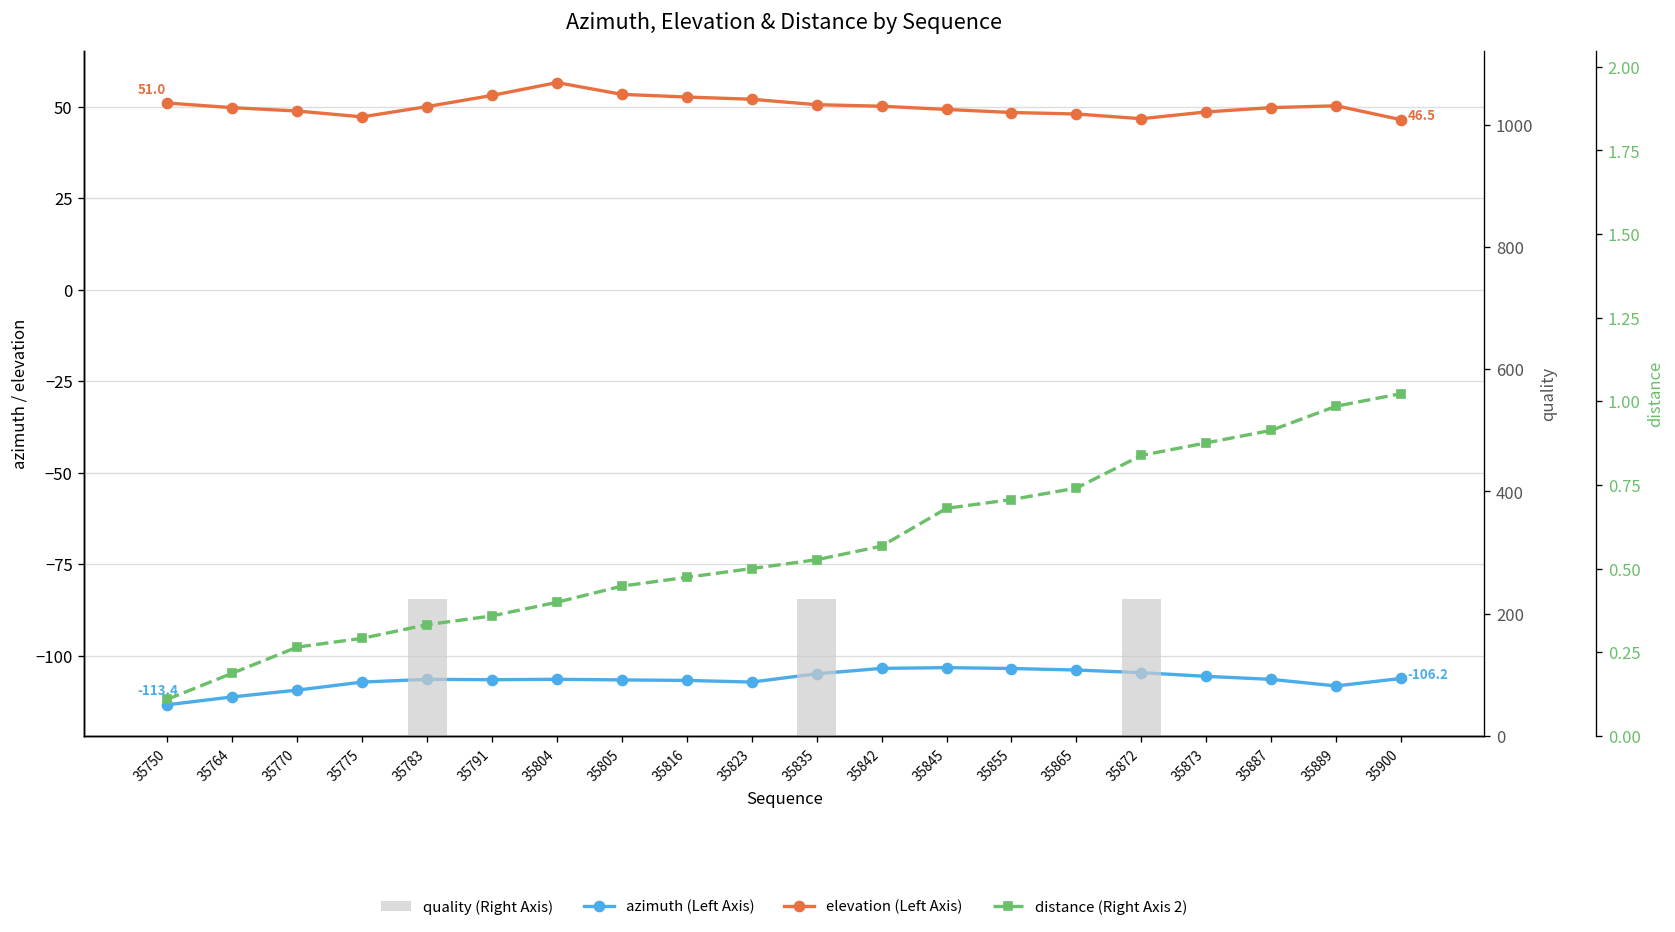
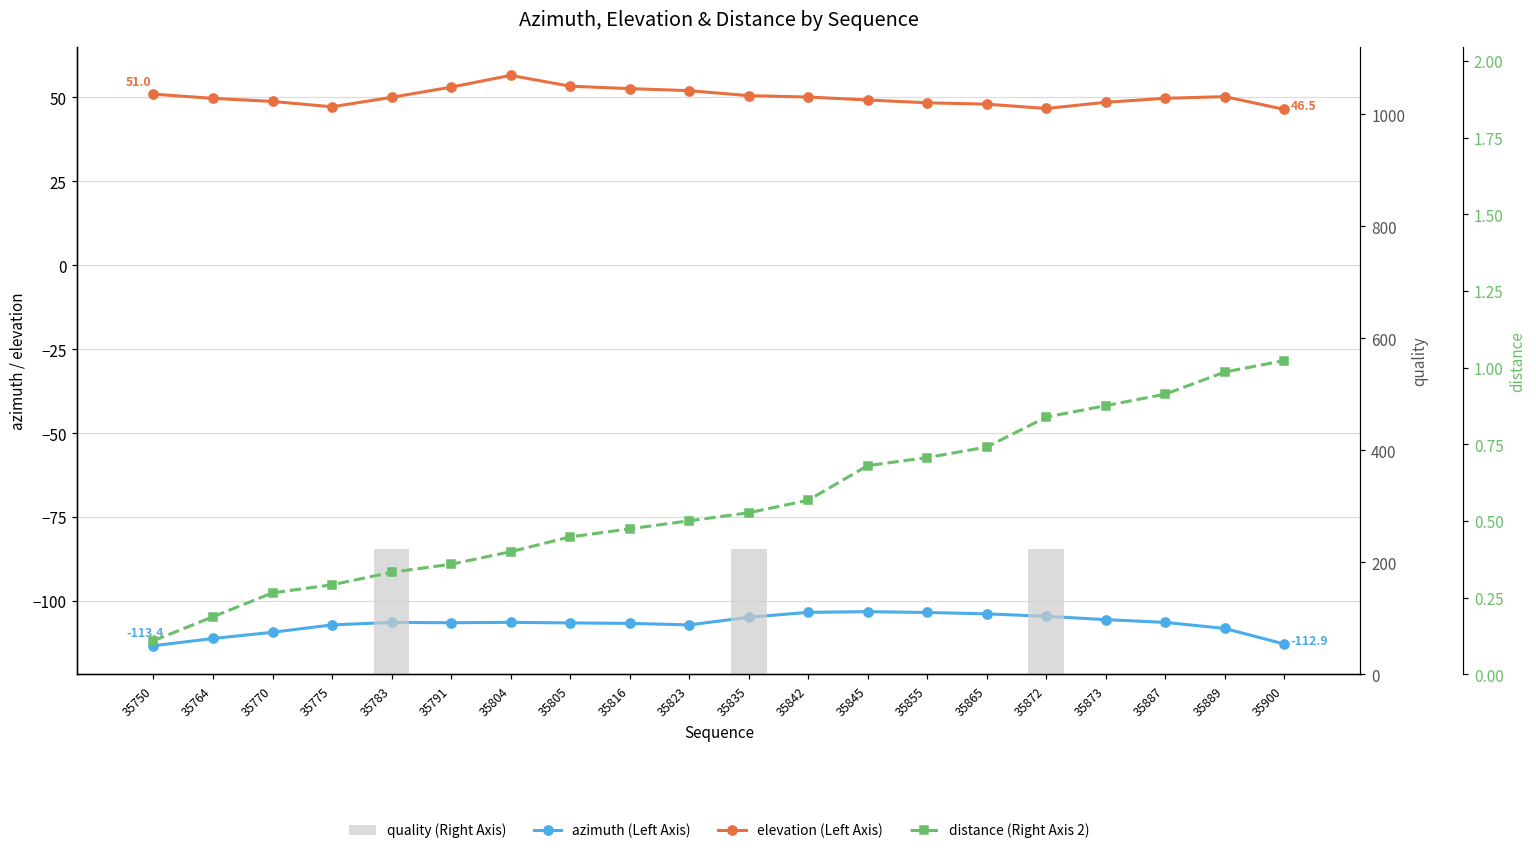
  {
    "azimuth (Left Axis)": {
-     "35900": -106.2
+     "35900": -112.9
    },
    "elevation (Left Axis)": {
      "35750": 51.0,
      "35900": 46.5
    }
  }
